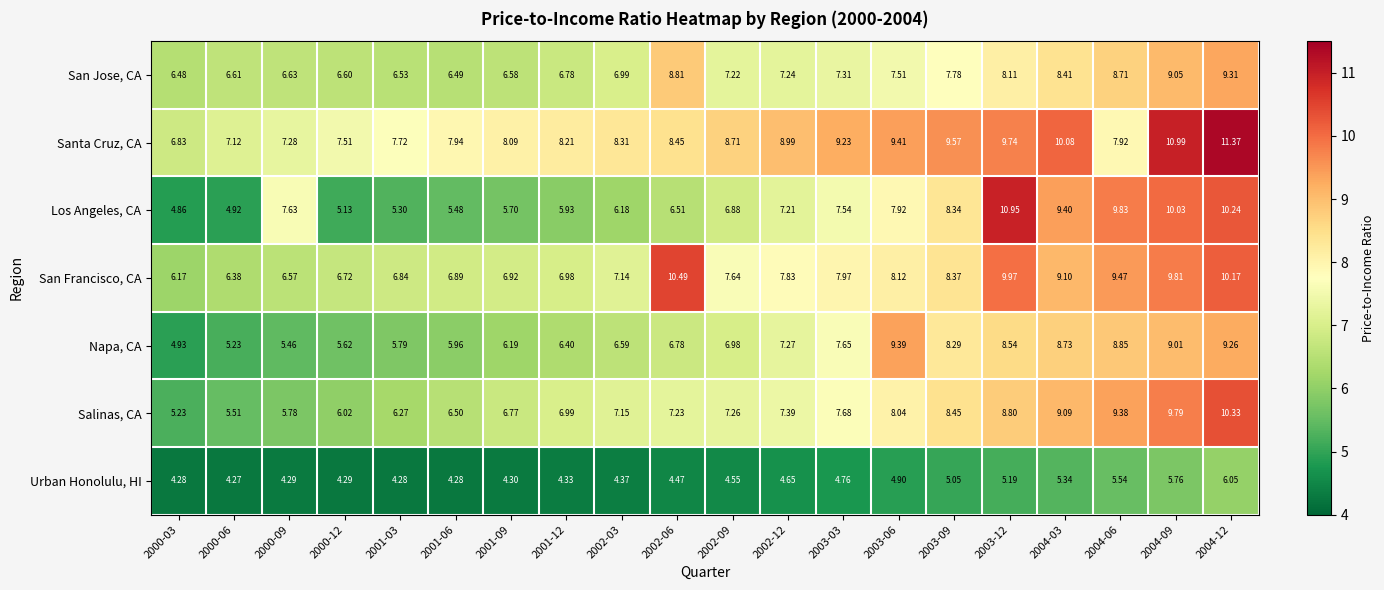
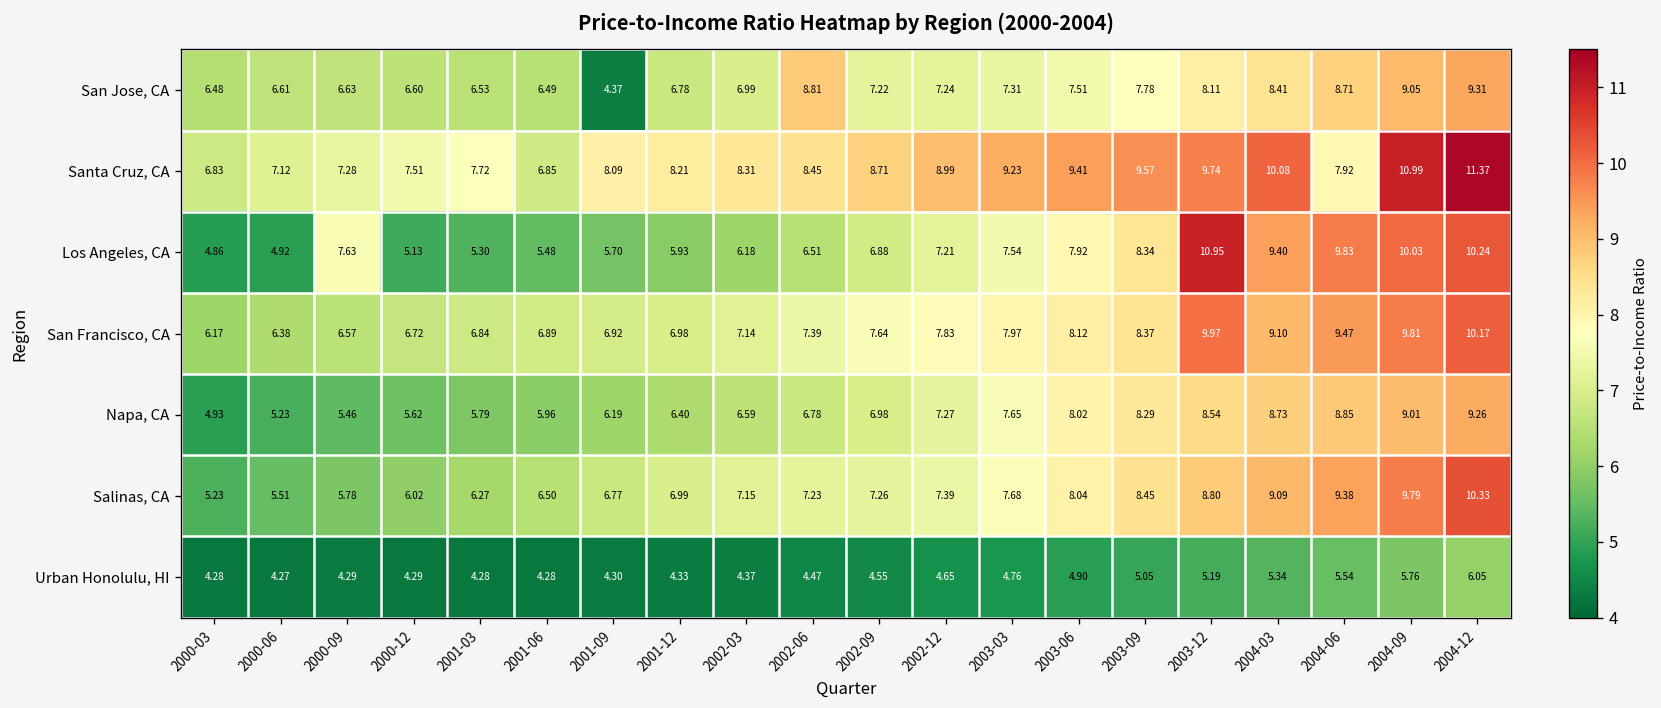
  {
    "San Jose, CA": {
      "2000-03": 6.48,
      "2000-06": 6.61,
      "2000-09": 6.63,
      "2000-12": 6.60,
      "2001-03": 6.53,
      "2001-06": 6.49,
-     "2001-09": 6.58,
+     "2001-09": 4.37,
      "2001-12": 6.78,
      "2002-03": 6.99,
      "2002-06": 8.81,
      "2002-09": 7.22,
      "2002-12": 7.24,
      "2003-03": 7.31,
      "2003-06": 7.51,
      "2003-09": 7.78,
      "2003-12": 8.11,
      "2004-03": 8.41,
      "2004-06": 8.71,
      "2004-09": 9.05,
      "2004-12": 9.31
    },
    "Santa Cruz, CA": {
      "2000-03": 6.83,
      "2000-06": 7.12,
      "2000-09": 7.28,
      "2000-12": 7.51,
      "2001-03": 7.72,
-     "2001-06": 7.94,
+     "2001-06": 6.85,
      "2001-09": 8.09,
      "2001-12": 8.21,
      "2002-03": 8.31,
      "2002-06": 8.45,
      "2002-09": 8.71,
      "2002-12": 8.99,
      "2003-03": 9.23,
      "2003-06": 9.41,
      "2003-09": 9.57,
      "2003-12": 9.74,
      "2004-03": 10.08,
      "2004-06": 7.92,
      "2004-09": 10.99,
      "2004-12": 11.37
    },
    "Los Angeles, CA": {
      "2000-03": 4.86,
      "2000-06": 4.92,
      "2000-09": 7.63,
      "2000-12": 5.13,
      "2001-03": 5.30,
      "2001-06": 5.48,
      "2001-09": 5.70,
      "2001-12": 5.93,
      "2002-03": 6.18,
      "2002-06": 6.51,
      "2002-09": 6.88,
      "2002-12": 7.21,
      "2003-03": 7.54,
      "2003-06": 7.92,
      "2003-09": 8.34,
      "2003-12": 10.95,
      "2004-03": 9.40,
      "2004-06": 9.83,
      "2004-09": 10.03,
      "2004-12": 10.24
    },
    "San Francisco, CA": {
      "2000-03": 6.17,
      "2000-06": 6.38,
      "2000-09": 6.57,
      "2000-12": 6.72,
      "2001-03": 6.84,
      "2001-06": 6.89,
      "2001-09": 6.92,
      "2001-12": 6.98,
      "2002-03": 7.14,
-     "2002-06": 10.49,
+     "2002-06": 7.39,
      "2002-09": 7.64,
      "2002-12": 7.83,
      "2003-03": 7.97,
      "2003-06": 8.12,
      "2003-09": 8.37,
      "2003-12": 9.97,
      "2004-03": 9.10,
      "2004-06": 9.47,
      "2004-09": 9.81,
      "2004-12": 10.17
    },
    "Napa, CA": {
      "2000-03": 4.93,
      "2000-06": 5.23,
      "2000-09": 5.46,
      "2000-12": 5.62,
      "2001-03": 5.79,
      "2001-06": 5.96,
      "2001-09": 6.19,
      "2001-12": 6.40,
      "2002-03": 6.59,
      "2002-06": 6.78,
      "2002-09": 6.98,
      "2002-12": 7.27,
      "2003-03": 7.65,
-     "2003-06": 9.39,
+     "2003-06": 8.02,
      "2003-09": 8.29,
      "2003-12": 8.54,
      "2004-03": 8.73,
      "2004-06": 8.85,
      "2004-09": 9.01,
      "2004-12": 9.26
    },
    "Salinas, CA": {
      "2000-03": 5.23,
      "2000-06": 5.51,
      "2000-09": 5.78,
      "2000-12": 6.02,
      "2001-03": 6.27,
      "2001-06": 6.50,
      "2001-09": 6.77,
      "2001-12": 6.99,
      "2002-03": 7.15,
      "2002-06": 7.23,
      "2002-09": 7.26,
      "2002-12": 7.39,
      "2003-03": 7.68,
      "2003-06": 8.04,
      "2003-09": 8.45,
      "2003-12": 8.80,
      "2004-03": 9.09,
      "2004-06": 9.38,
      "2004-09": 9.79,
      "2004-12": 10.33
    },
    "Urban Honolulu, HI": {
      "2000-03": 4.28,
      "2000-06": 4.27,
      "2000-09": 4.29,
      "2000-12": 4.29,
      "2001-03": 4.28,
      "2001-06": 4.28,
      "2001-09": 4.30,
      "2001-12": 4.33,
      "2002-03": 4.37,
      "2002-06": 4.47,
      "2002-09": 4.55,
      "2002-12": 4.65,
      "2003-03": 4.76,
      "2003-06": 4.90,
      "2003-09": 5.05,
      "2003-12": 5.19,
      "2004-03": 5.34,
      "2004-06": 5.54,
      "2004-09": 5.76,
      "2004-12": 6.05
    }
  }
